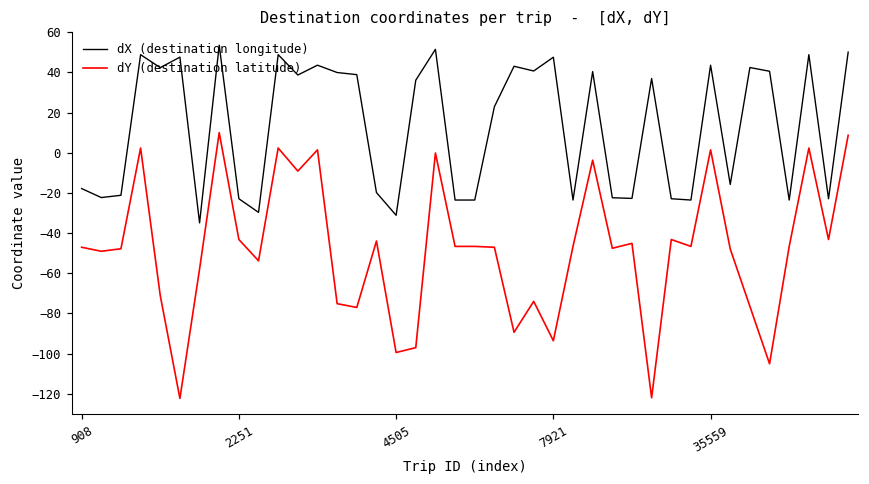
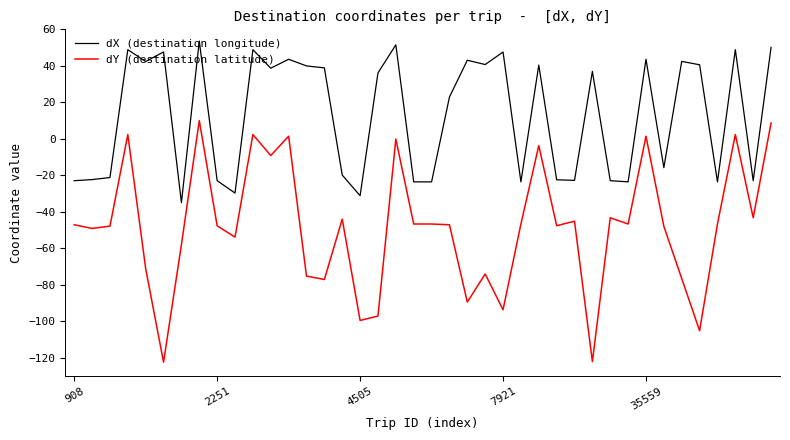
  {
    "dX (destination longitude)": {
-     "908": -18,
+     "908": -23,
      "2251": -23,
      "4505": -31,
      "7921": 48,
      "35559": 44
    },
    "dY (destination latitude)": {
      "908": -47,
-     "2251": -43,
+     "2251": -48,
      "4505": -99,
      "7921": -94,
      "35559": 1
    }
  }
